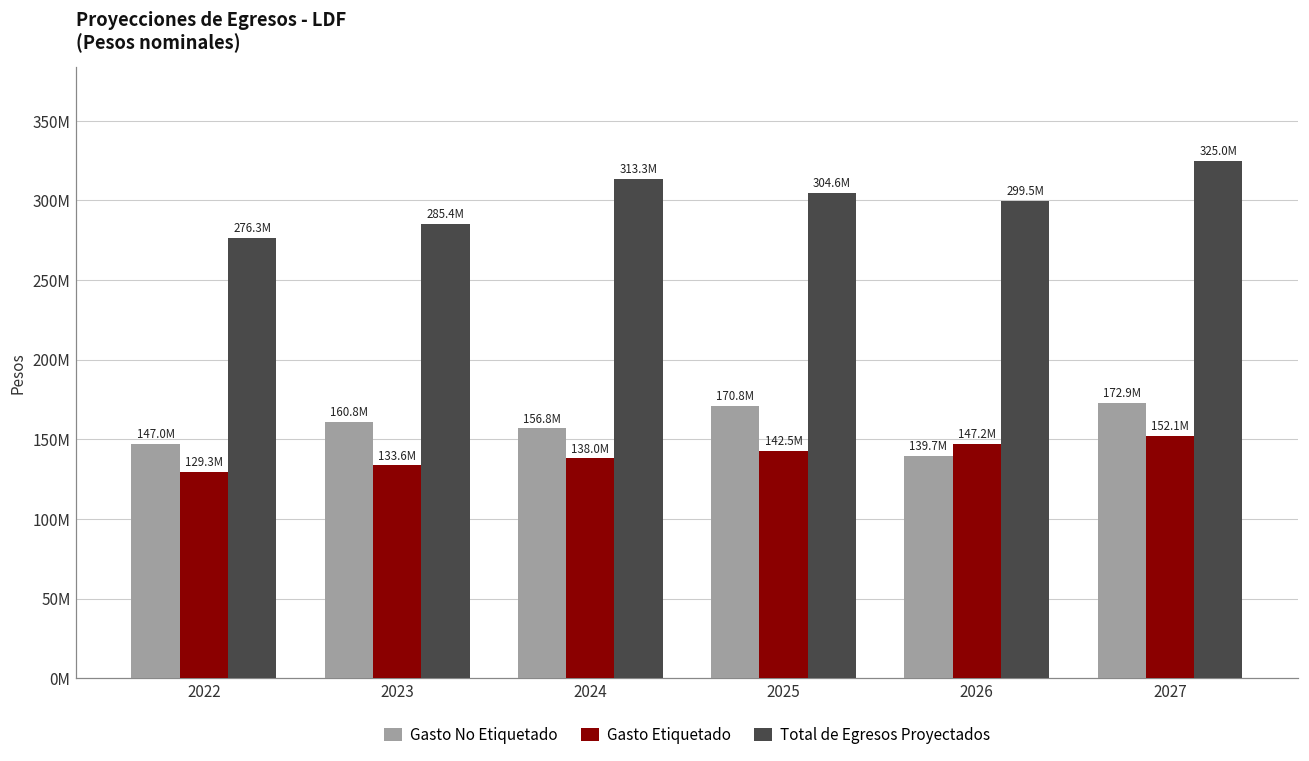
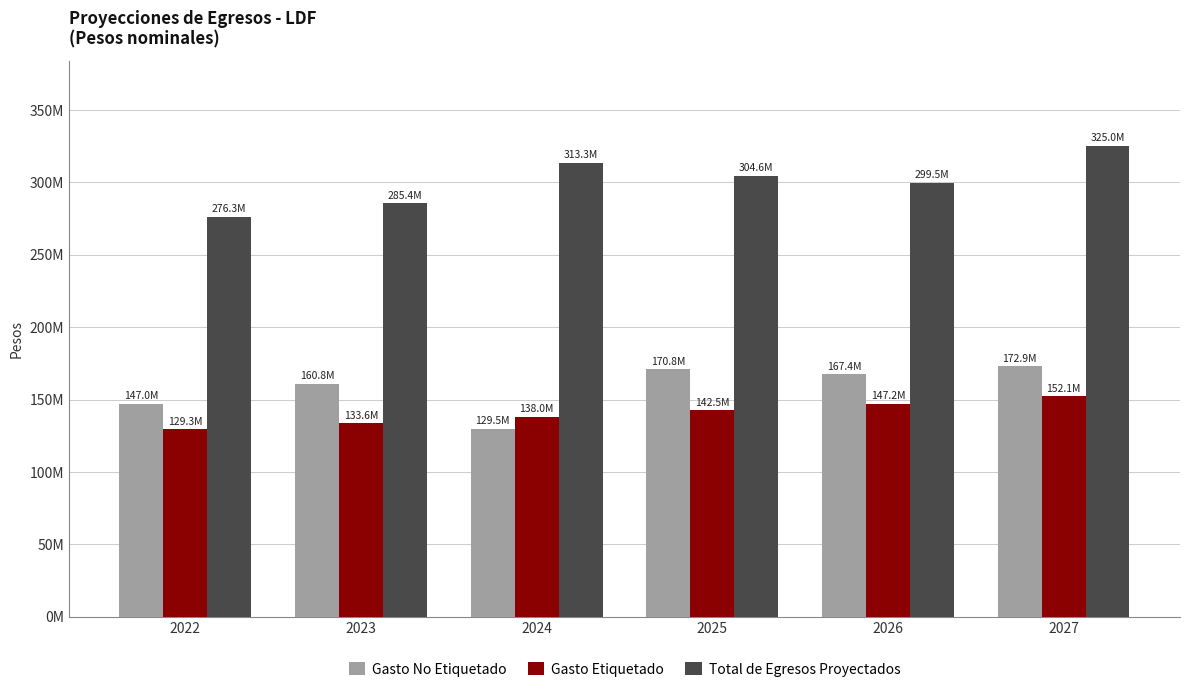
  {
    "Gasto No Etiquetado": {
      "2022": "147.0M",
      "2023": "160.8M",
-     "2024": "156.8M",
+     "2024": "129.5M",
      "2025": "170.8M",
-     "2026": "139.7M",
+     "2026": "167.4M",
      "2027": "172.9M"
    },
    "Gasto Etiquetado": {
      "2022": "129.3M",
      "2023": "133.6M",
      "2024": "138.0M",
      "2025": "142.5M",
      "2026": "147.2M",
      "2027": "152.1M"
    },
    "Total de Egresos Proyectados": {
      "2022": "276.3M",
      "2023": "285.4M",
      "2024": "313.3M",
      "2025": "304.6M",
      "2026": "299.5M",
      "2027": "325.0M"
    }
  }
